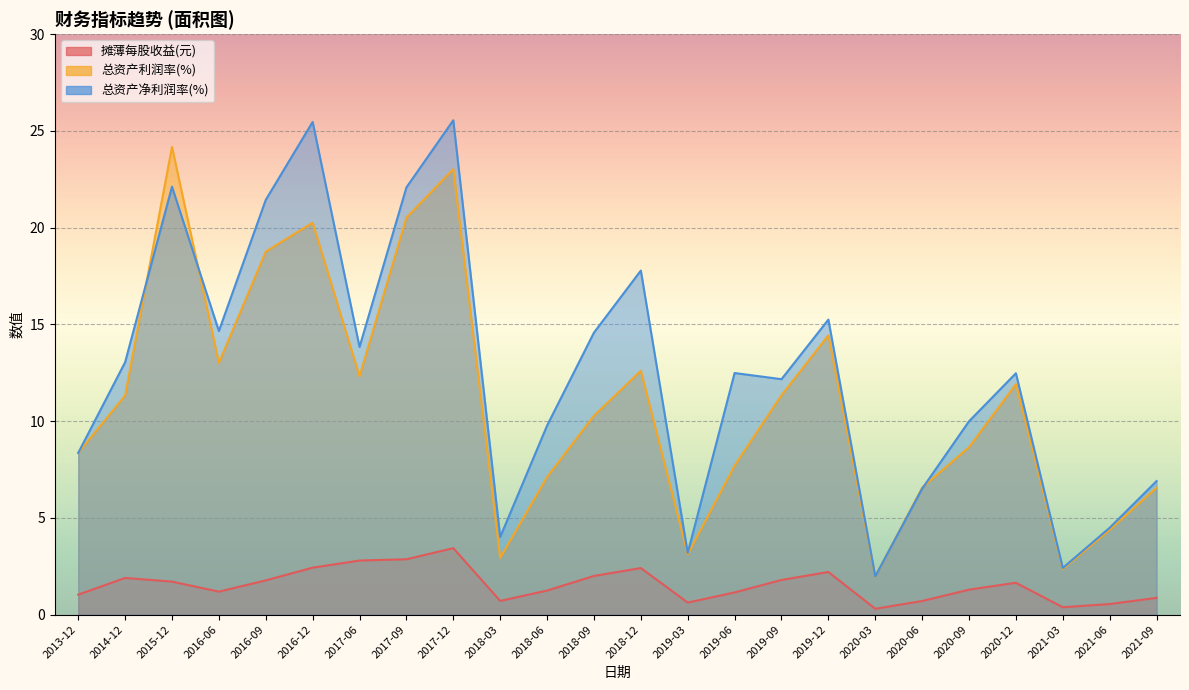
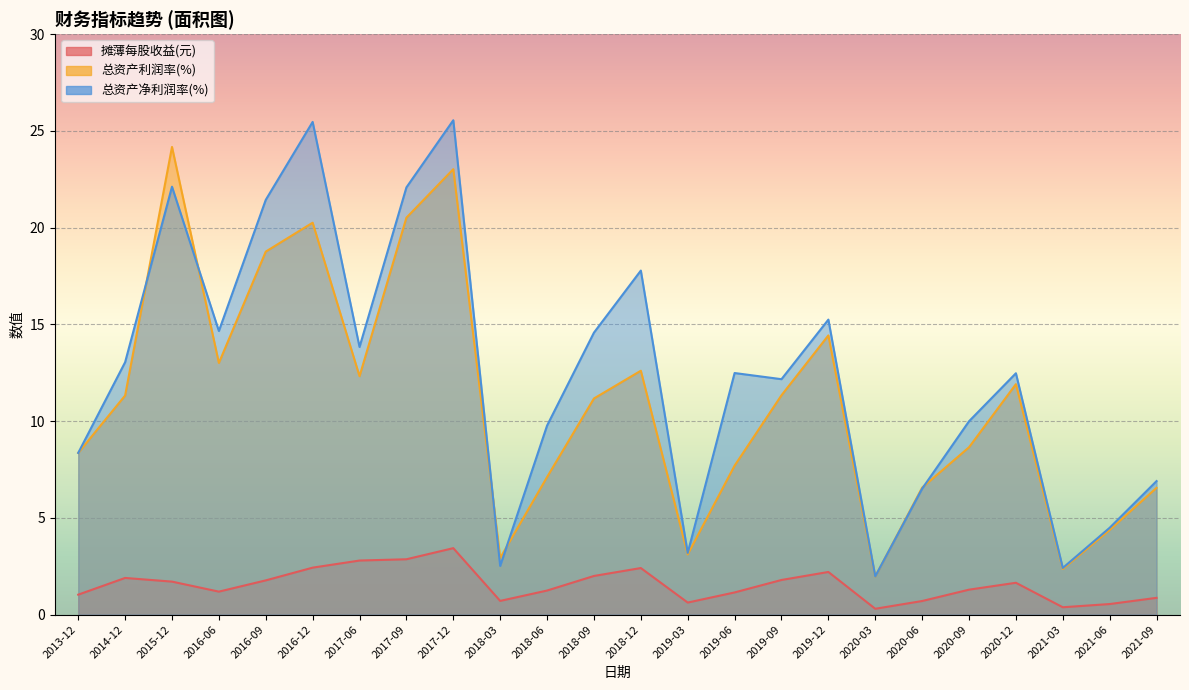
  {
    "摊薄每股收益(元)": {
      "2013-12": 1.0,
      "2014-12": 1.9,
      "2015-12": 1.7,
      "2016-06": 1.2,
      "2016-09": 1.8,
      "2016-12": 2.4,
      "2017-06": 2.8,
      "2017-09": 2.9,
      "2017-12": 3.4,
      "2018-03": 0.7,
      "2018-06": 1.2,
      "2018-09": 2.0,
      "2018-12": 2.4,
      "2019-03": 0.6,
      "2019-06": 1.1,
      "2019-09": 1.8,
      "2019-12": 2.2,
      "2020-03": 0.3,
      "2020-06": 0.7,
      "2020-09": 1.3,
      "2020-12": 1.6,
      "2021-03": 0.4,
      "2021-06": 0.5,
      "2021-09": 0.9
    },
    "总资产利润率(%)": {
      "2014-12": 11.3,
      "2015-12": 24.2,
      "2016-06": 13.0,
      "2016-09": 18.8,
      "2016-12": 20.3,
      "2017-06": 12.3,
      "2017-09": 20.5,
      "2017-12": 23.0,
      "2018-03": 2.9,
      "2018-06": 7.1,
-     "2018-09": 10.3,
+     "2018-09": 11.2,
      "2018-12": 12.6,
      "2019-06": 7.7,
      "2019-09": 11.3,
      "2019-12": 14.4,
      "2020-09": 8.7,
      "2020-12": 11.9,
      "2021-09": 6.6
    },
    "总资产净利润率(%)": {
      "2014-12": 13.0,
      "2015-12": 22.1,
      "2016-06": 14.7,
      "2016-09": 21.4,
      "2016-12": 25.5,
      "2017-06": 13.8,
      "2017-09": 22.1,
      "2017-12": 25.6,
-     "2018-03": 4.0,
+     "2018-03": 2.5,
      "2018-06": 9.8,
      "2018-09": 14.6,
      "2018-12": 17.8,
      "2019-06": 12.5,
      "2019-09": 12.2,
      "2019-12": 15.2,
      "2020-09": 10.0,
      "2020-12": 12.5,
      "2021-09": 6.9
    }
  }
